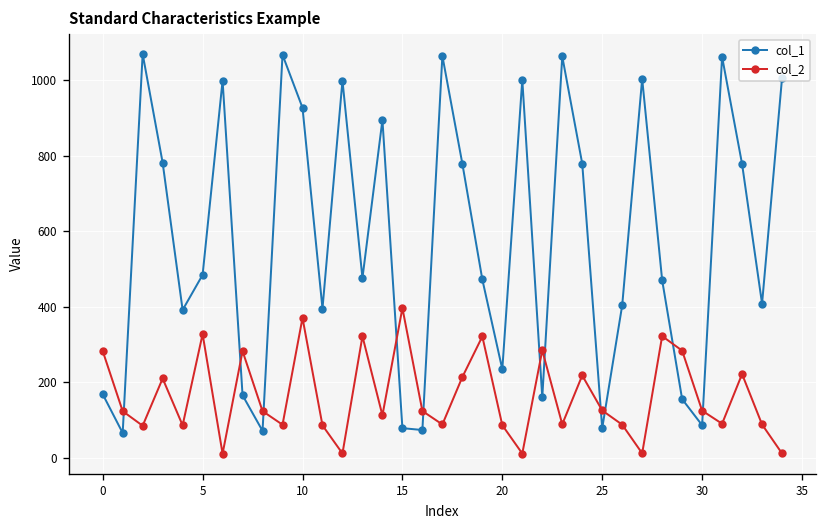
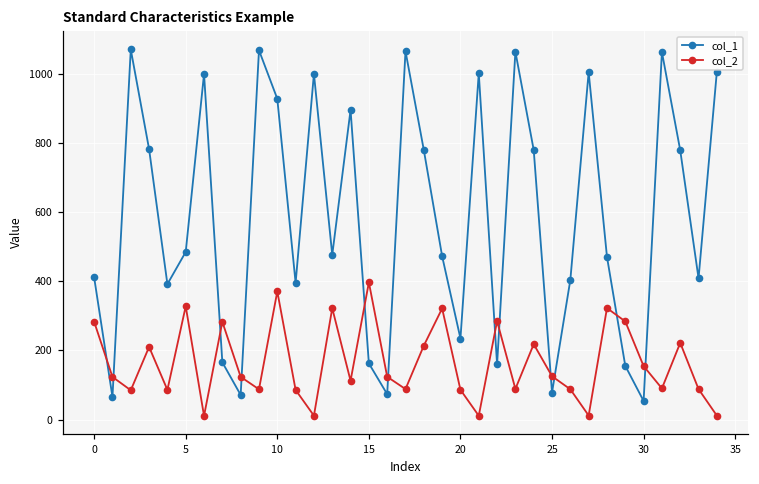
  {
    "col_1": {
-     "0": 170,
+     "0": 410,
      "5": 480,
      "10": 930,
-     "15": 80,
+     "15": 160,
      "20": 230,
      "25": 80,
-     "30": 90
+     "30": 50
    },
    "col_2": {
      "0": 280,
      "5": 330,
      "10": 370,
      "15": 400,
      "20": 90,
      "25": 130,
-     "30": 120
+     "30": 150
    }
  }
